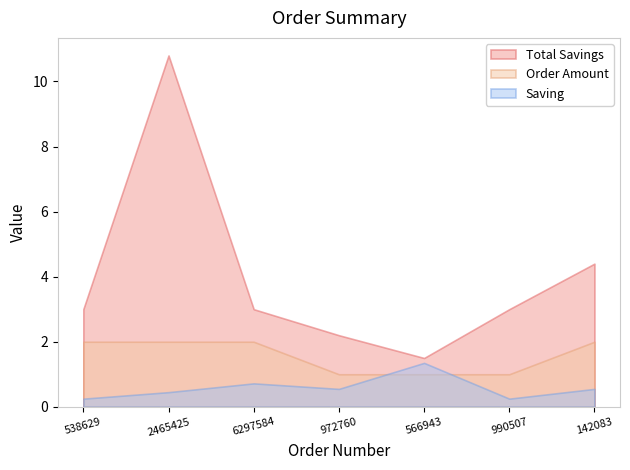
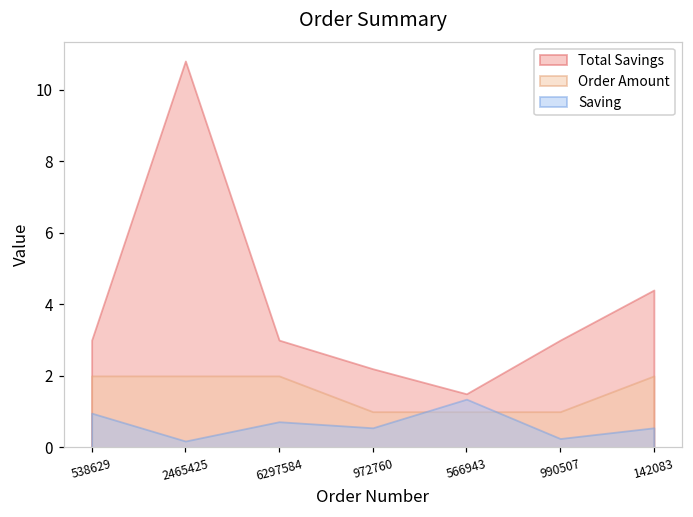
  {
    "Saving": {
-     "538629": 0.3,
-     "2465425": 0.5,
+     "538629": 1.0,
+     "2465425": 0.2,
      "6297584": 0.7,
      "972760": 0.6,
      "566943": 1.4,
      "990507": 0.3,
      "142083": 0.6
    }
  }
